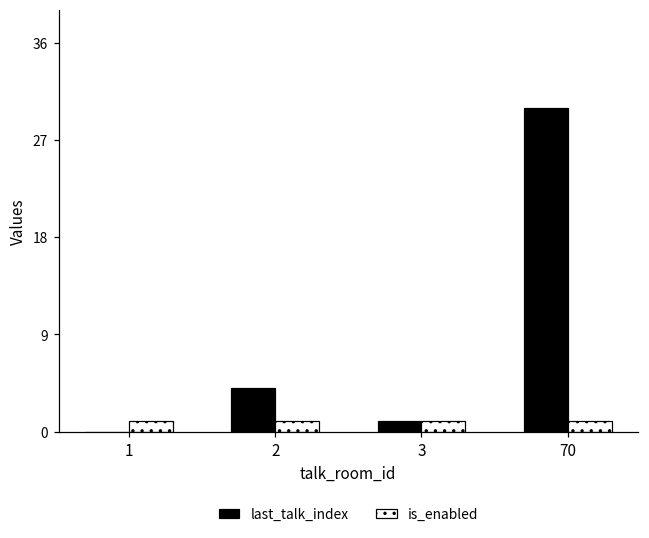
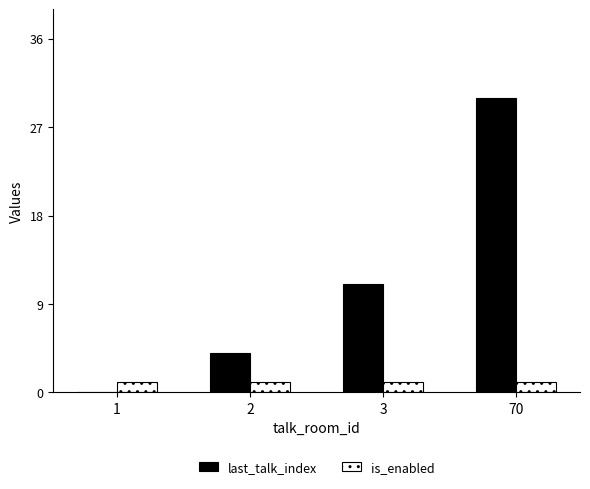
  {
    "last_talk_index": {
      "1": 0,
      "2": 4,
-     "3": 1,
+     "3": 11,
      "70": 30
    },
    "is_enabled": {
      "1": 1,
      "2": 1,
      "3": 1,
      "70": 1
    }
  }
